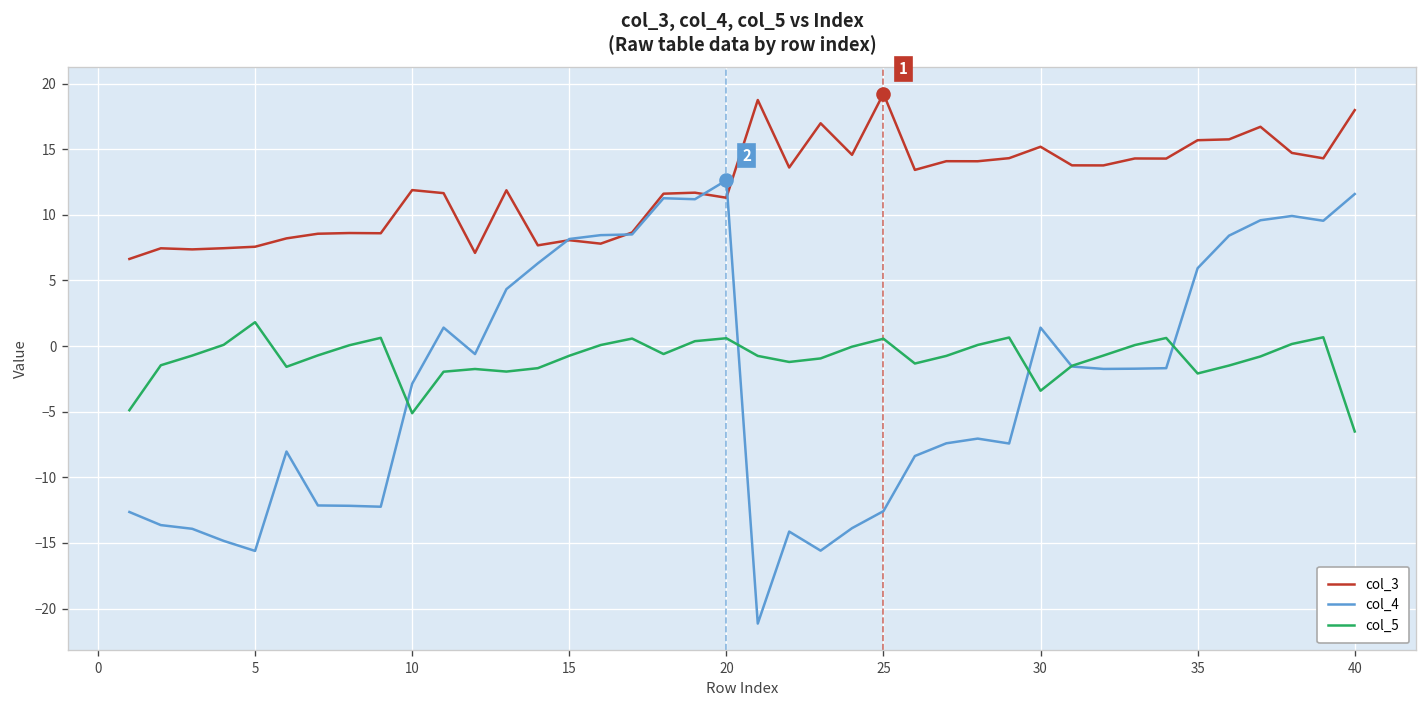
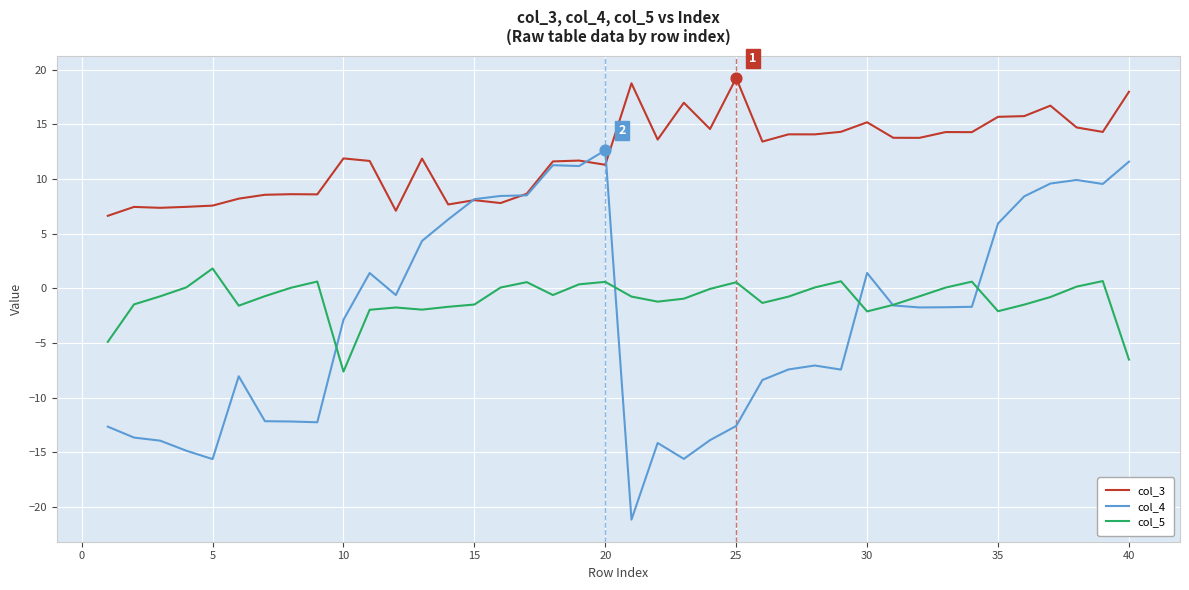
  {
    "col_5": {
      "5": 1.8,
-     "10": -5.1,
-     "15": -0.7,
+     "10": -7.6,
+     "15": -1.5,
      "20": 0.6,
      "25": 0.6,
-     "30": -3.4,
+     "30": -2.1,
      "35": -2.1,
      "40": -6.5
    }
  }
